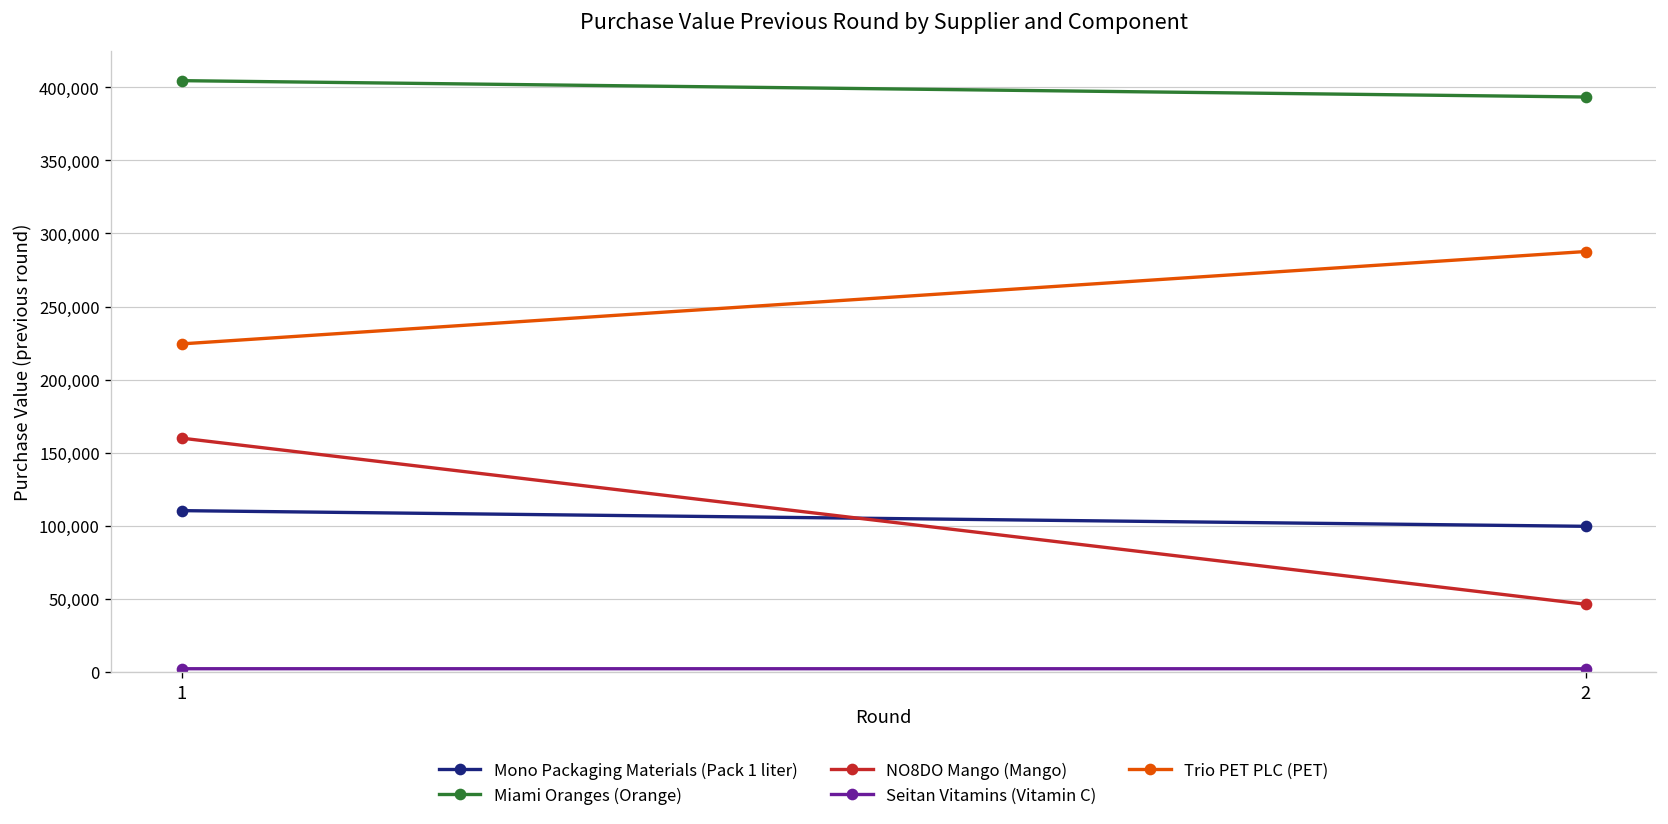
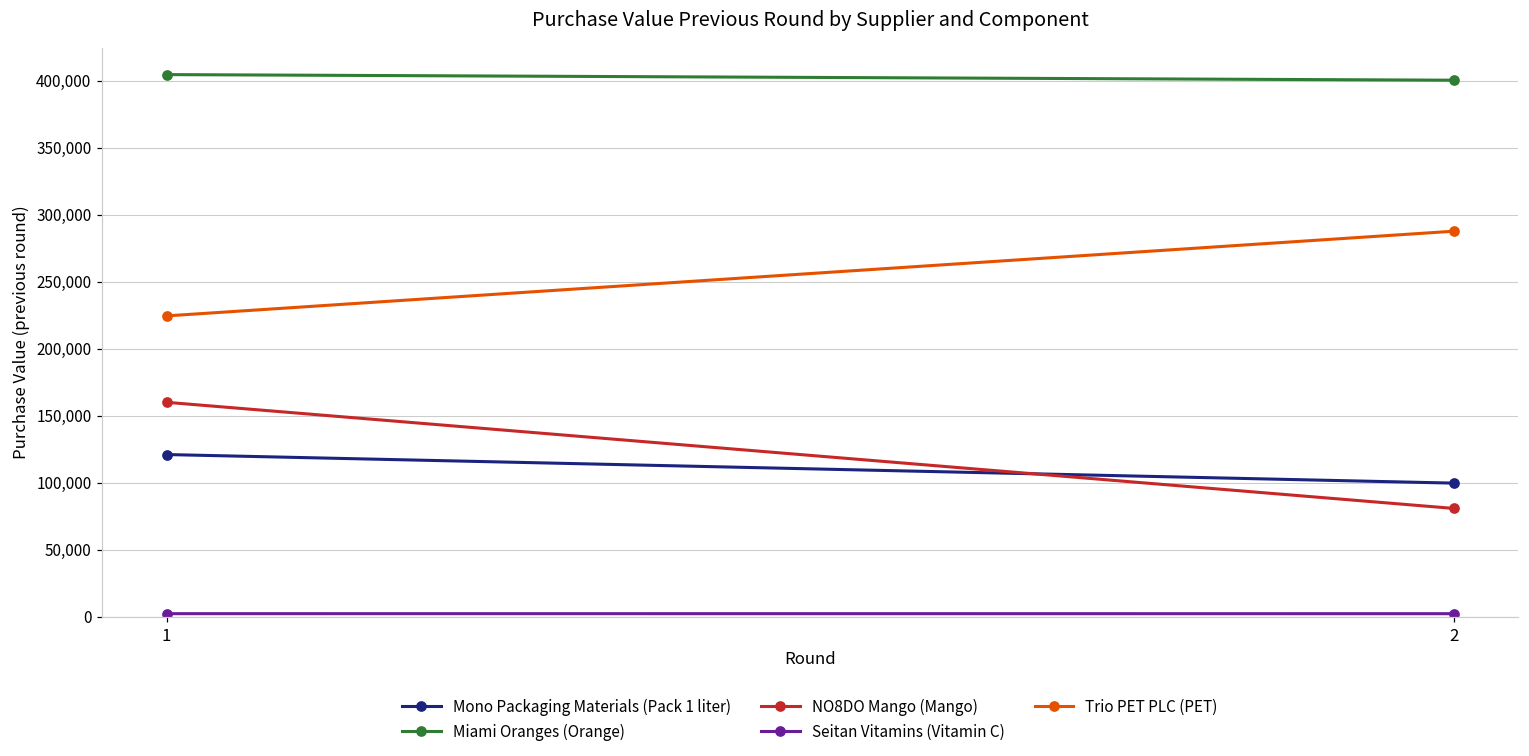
  {
    "Mono Packaging Materials (Pack 1 liter)": {
-     "1": "110,000",
+     "1": "121,000",
      "2": "100,000"
    },
    "Miami Oranges (Orange)": {
      "1": "405,000",
-     "2": "393,000"
+     "2": "400,000"
    },
    "NO8DO Mango (Mango)": {
      "1": "160,000",
-     "2": "46,000"
+     "2": "81,000"
    },
    "Seitan Vitamins (Vitamin C)": {
      "1": "2,000",
      "2": "2,000"
    },
    "Trio PET PLC (PET)": {
      "1": "224,000",
      "2": "288,000"
    }
  }
